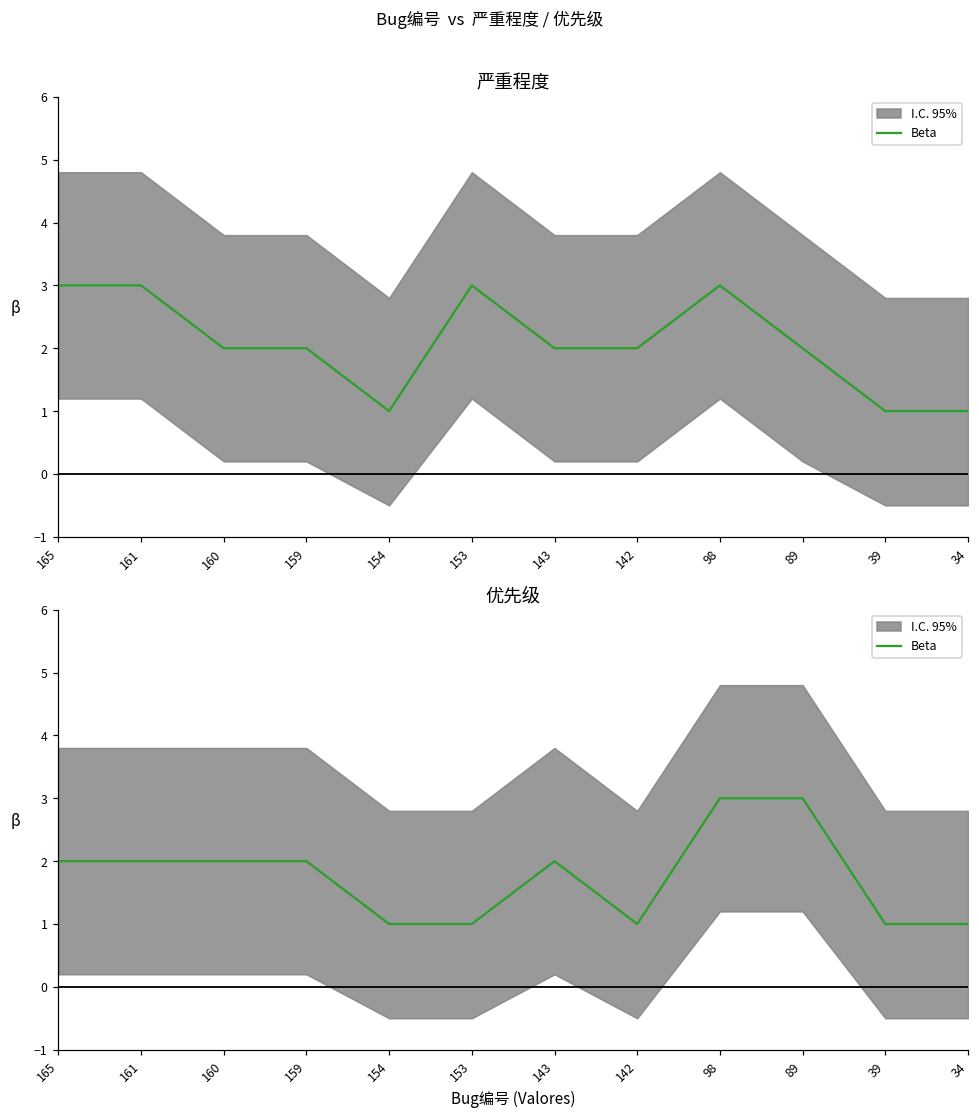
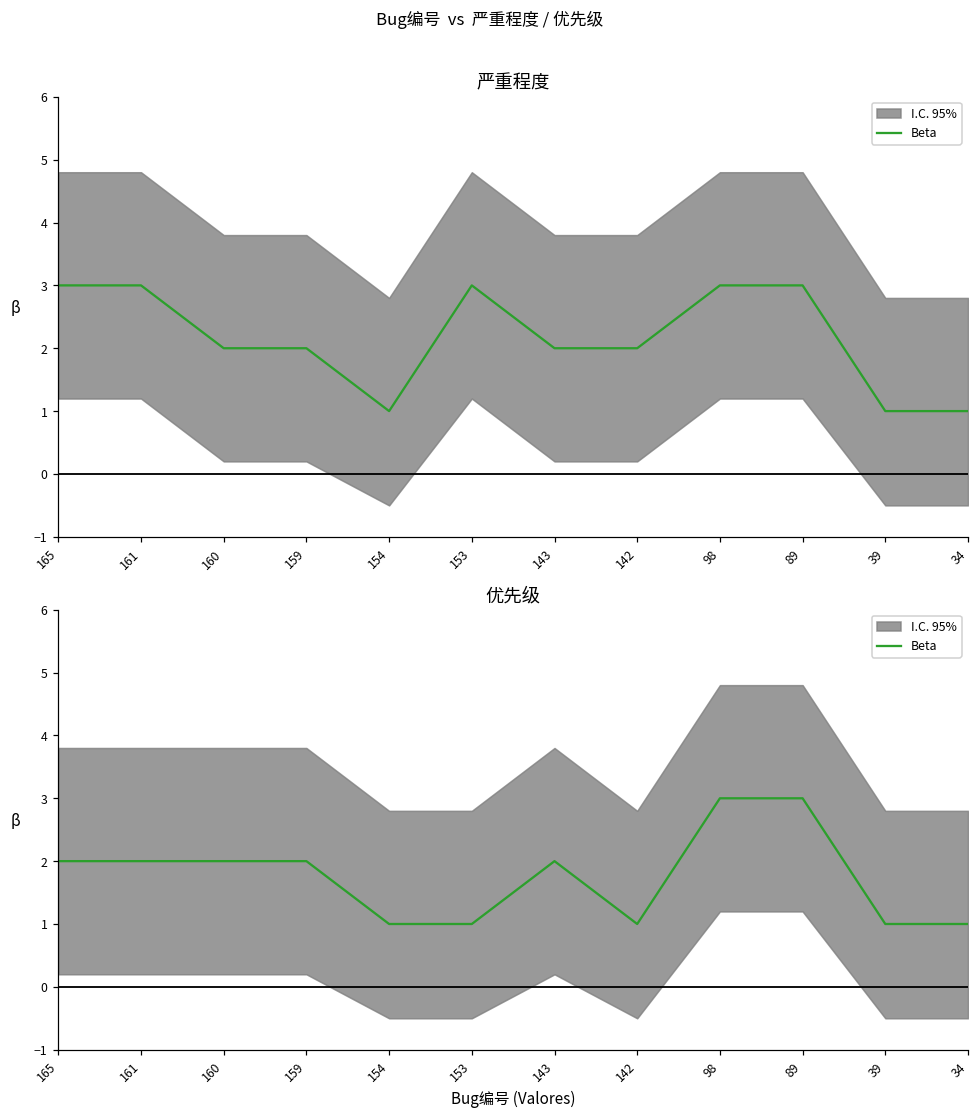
  {
    "严重程度": {
      "Beta": {
        "165": 3,
        "161": 3,
        "160": 2,
        "159": 2,
        "154": 1,
        "153": 3,
        "143": 2,
        "142": 2,
        "98": 3,
-       "89": 2,
+       "89": 3,
        "39": 1,
        "34": 1
      }
    },
    "优先级": {
      "Beta": {
        "165": 2.0,
        "161": 2.0,
        "160": 2.0,
        "159": 2.0,
        "154": 1.0,
        "153": 1.0,
        "143": 2.0,
        "142": 1.0,
        "98": 3.0,
        "89": 3.0,
        "39": 1.0,
        "34": 1.0
      }
    }
  }
